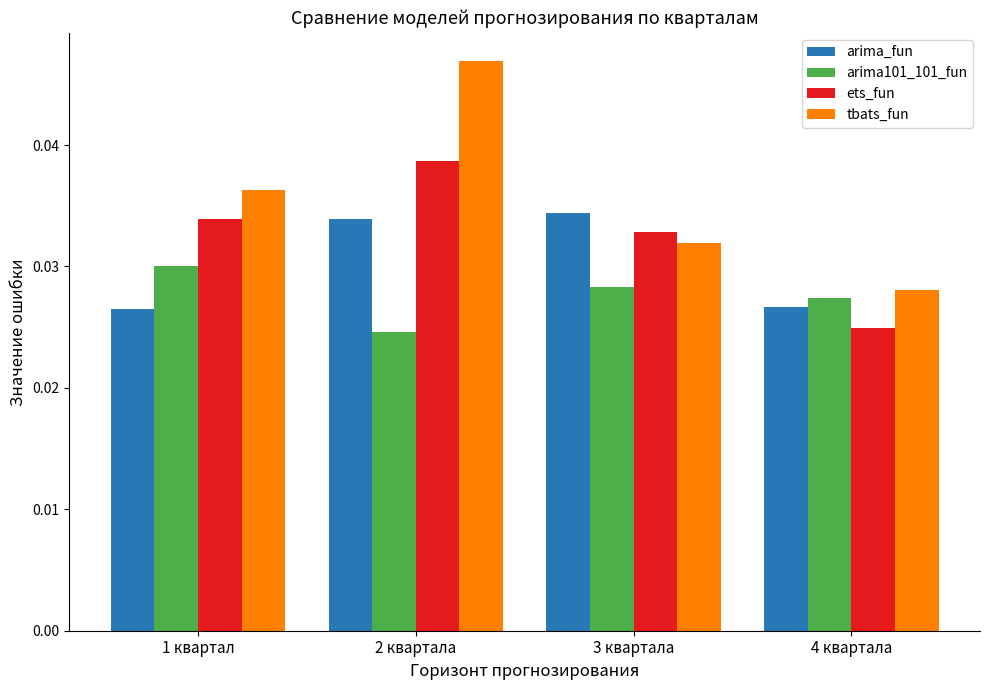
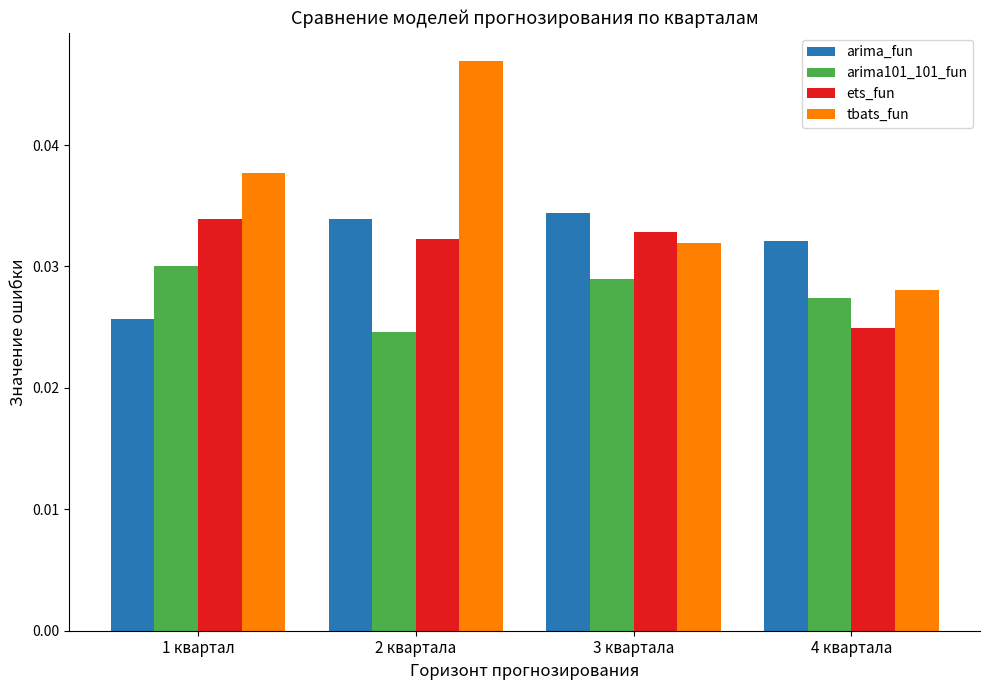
  {
    "arima_fun": {
-     "1 квартал": 0.0265,
+     "1 квартал": 0.0257,
      "2 квартала": 0.0339,
      "3 квартала": 0.0344,
-     "4 квартала": 0.0267
+     "4 квартала": 0.0321
    },
    "arima101_101_fun": {
      "1 квартал": 0.0300,
      "2 квартала": 0.0246,
-     "3 квартала": 0.0283,
+     "3 квартала": 0.0290,
      "4 квартала": 0.0274
    },
    "ets_fun": {
      "1 квартал": 0.0339,
-     "2 квартала": 0.0387,
+     "2 квартала": 0.0323,
      "3 квартала": 0.0328,
      "4 квартала": 0.0249
    },
    "tbats_fun": {
-     "1 квартал": 0.0363,
+     "1 квартал": 0.0377,
      "2 квартала": 0.0469,
      "3 квартала": 0.0319,
      "4 квартала": 0.0281
    }
  }
